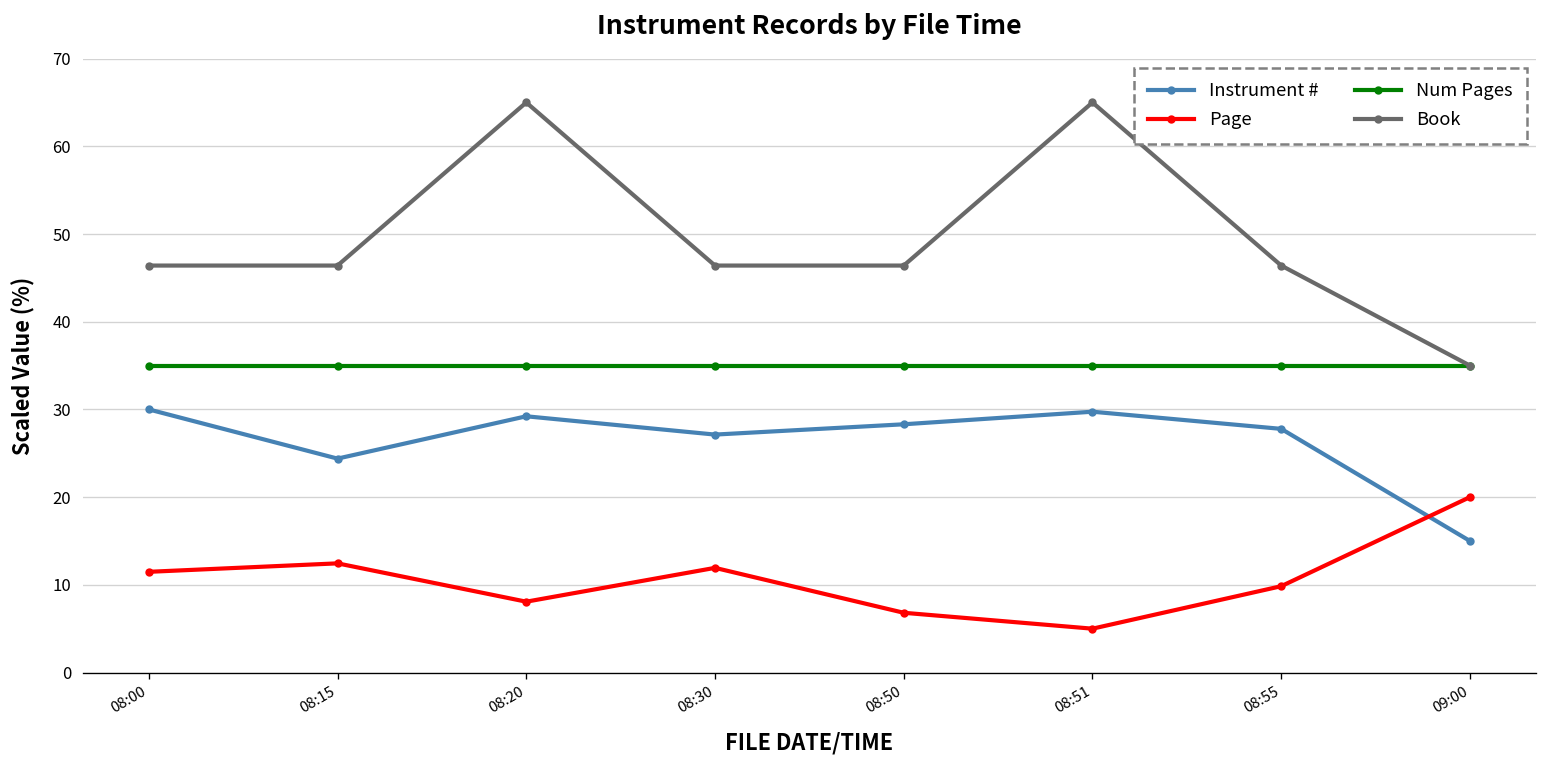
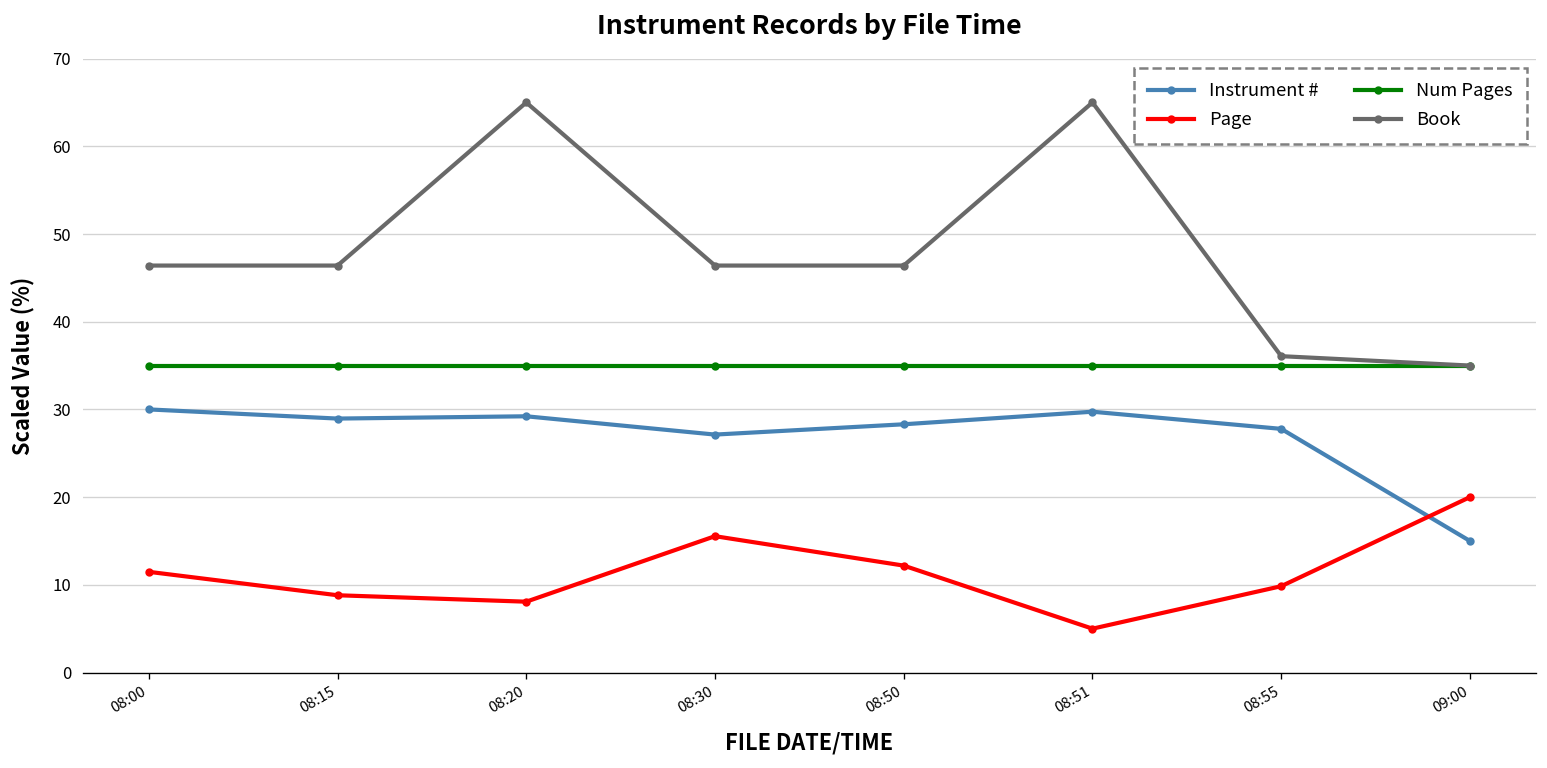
  {
    "Instrument #": {
      "08:00": 30,
-     "08:15": 24,
+     "08:15": 29,
      "08:20": 29,
      "08:30": 27,
      "08:50": 28,
      "08:51": 30,
      "08:55": 28,
      "09:00": 15
    },
    "Page": {
      "08:00": 11,
-     "08:15": 12,
+     "08:15": 9,
      "08:20": 8,
-     "08:30": 12,
-     "08:50": 7,
+     "08:30": 16,
+     "08:50": 12,
      "08:51": 5,
      "08:55": 10,
      "09:00": 20
    },
    "Num Pages": {
      "08:00": 35,
      "08:15": 35,
      "08:20": 35,
      "08:30": 35,
      "08:50": 35,
      "08:51": 35,
      "08:55": 35
    },
    "Book": {
      "08:00": 46,
      "08:15": 46,
      "08:20": 65,
      "08:30": 46,
      "08:50": 46,
      "08:51": 65,
-     "08:55": 46
+     "08:55": 36
    }
  }
